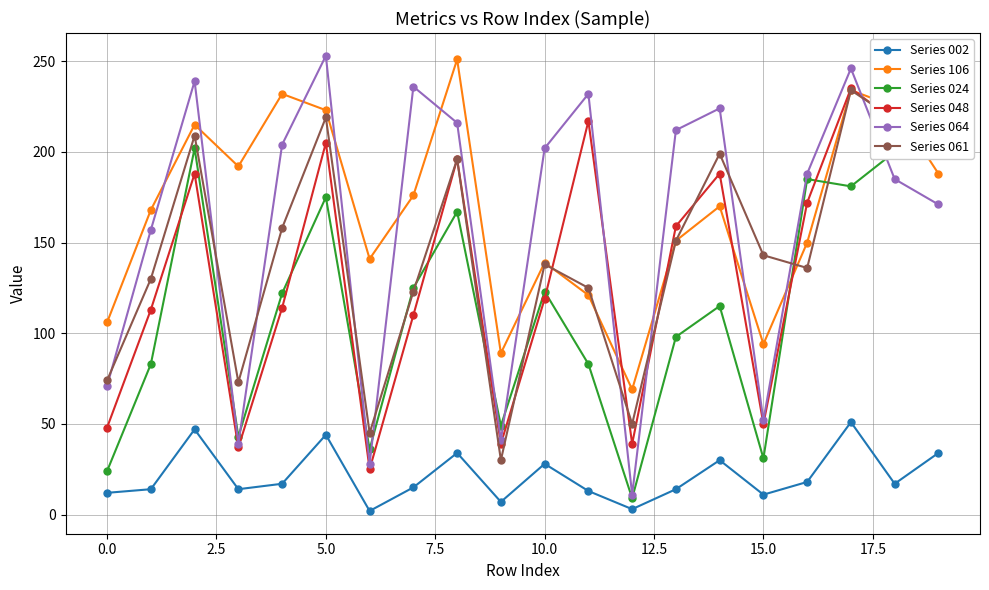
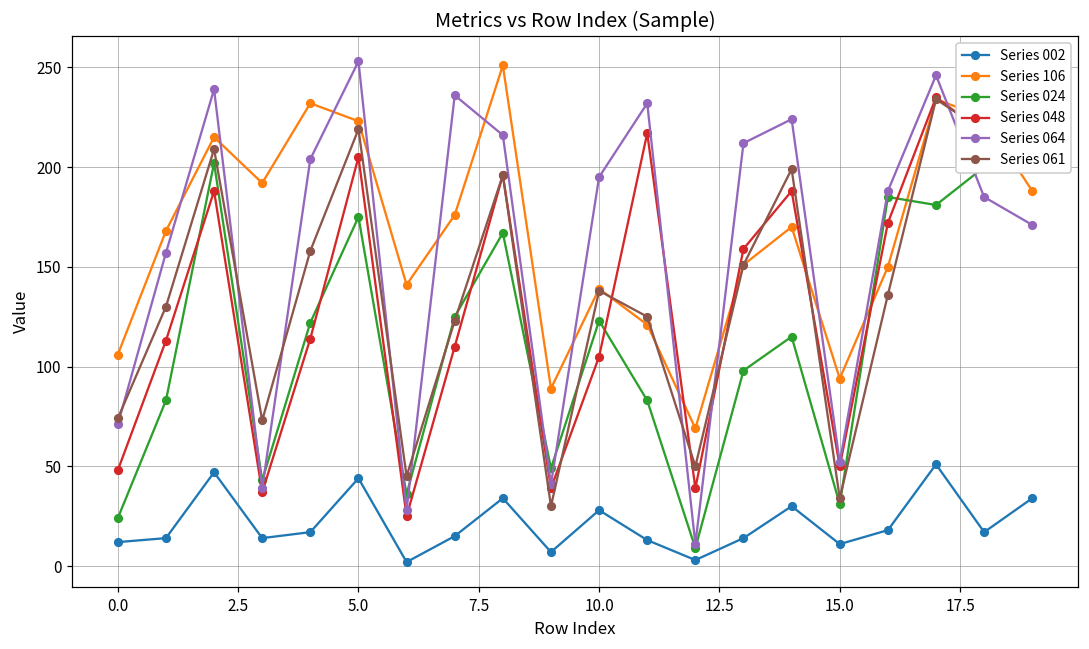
  {
    "Series 002": {
      "0.0": 12,
      "5.0": 44,
      "10.0": 28,
      "15.0": 11
    },
    "Series 106": {
      "0.0": 106,
      "5.0": 223,
      "15.0": 94
    },
    "Series 024": {
      "0.0": 24,
      "5.0": 175,
      "10.0": 123,
      "15.0": 31
    },
    "Series 048": {
      "0.0": 48,
      "5.0": 205,
-     "10.0": 119,
+     "10.0": 105,
      "15.0": 50
    },
    "Series 064": {
      "0.0": 71,
      "5.0": 253,
-     "10.0": 202,
+     "10.0": 195,
      "15.0": 52
    },
    "Series 061": {
      "0.0": 74,
      "5.0": 219,
-     "15.0": 143
+     "15.0": 34
    }
  }
